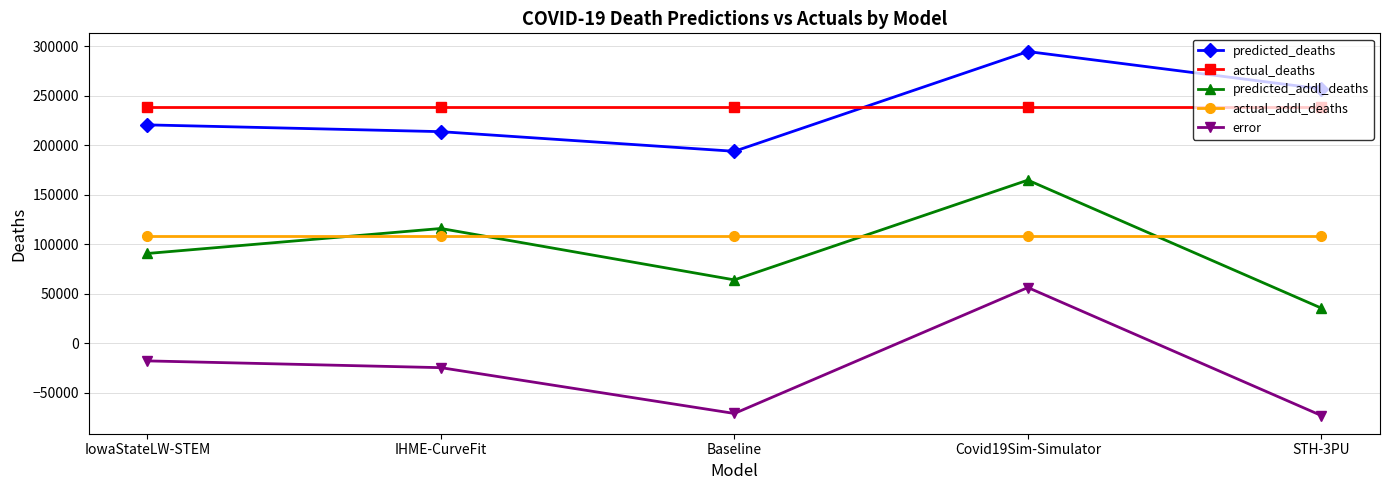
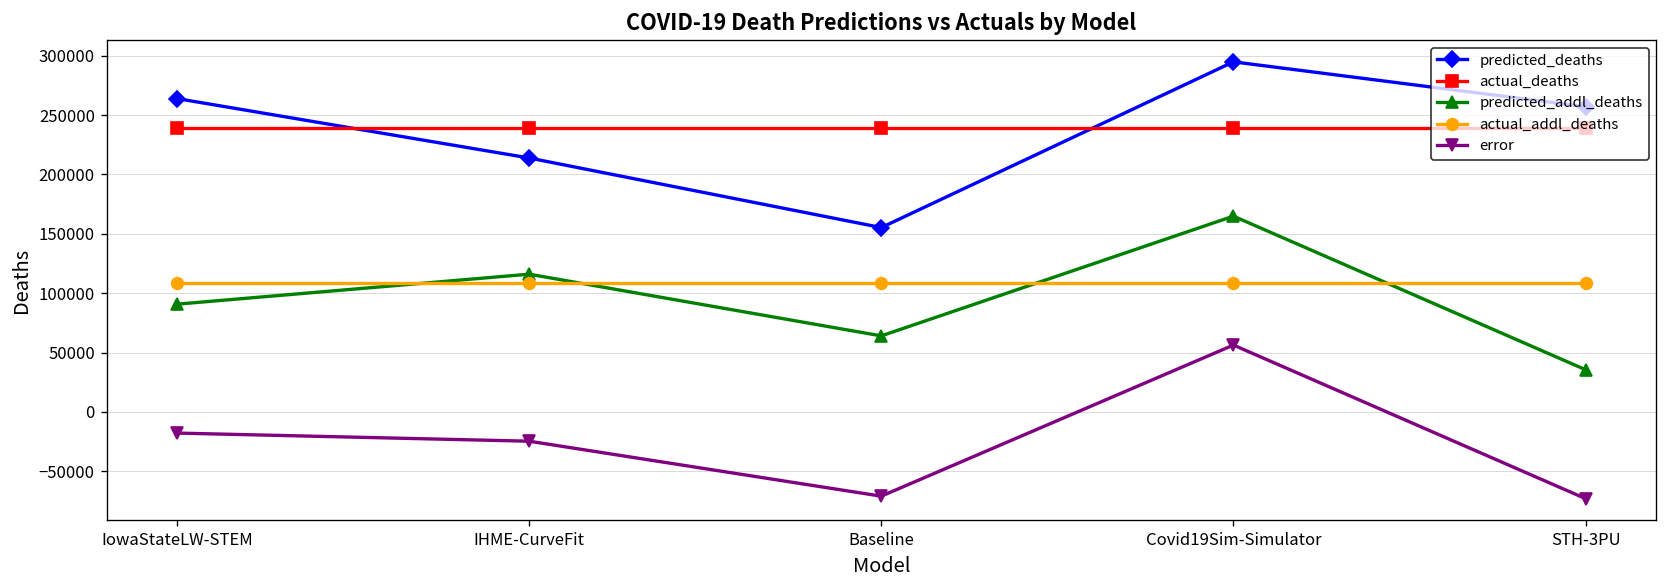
  {
    "predicted_deaths": {
-     "IowaStateLW-STEM": 220000,
+     "IowaStateLW-STEM": 260000,
      "IHME-CurveFit": 210000,
-     "Baseline": 190000,
+     "Baseline": 160000,
      "Covid19Sim-Simulator": 290000
    },
    "actual_deaths": {
      "IowaStateLW-STEM": 240000,
      "IHME-CurveFit": 240000,
      "Baseline": 240000,
      "Covid19Sim-Simulator": 240000
    },
    "predicted_addl_deaths": {
      "IowaStateLW-STEM": 90000,
      "IHME-CurveFit": 120000,
      "Baseline": 60000,
      "Covid19Sim-Simulator": 160000,
      "STH-3PU": 40000
    },
    "actual_addl_deaths": {
      "IowaStateLW-STEM": 110000,
      "IHME-CurveFit": 110000,
      "Baseline": 110000,
      "Covid19Sim-Simulator": 110000,
      "STH-3PU": 110000
    },
    "error": {
      "IowaStateLW-STEM": -20000,
      "IHME-CurveFit": -20000,
      "Baseline": -70000,
      "Covid19Sim-Simulator": 60000,
      "STH-3PU": -70000
    }
  }
